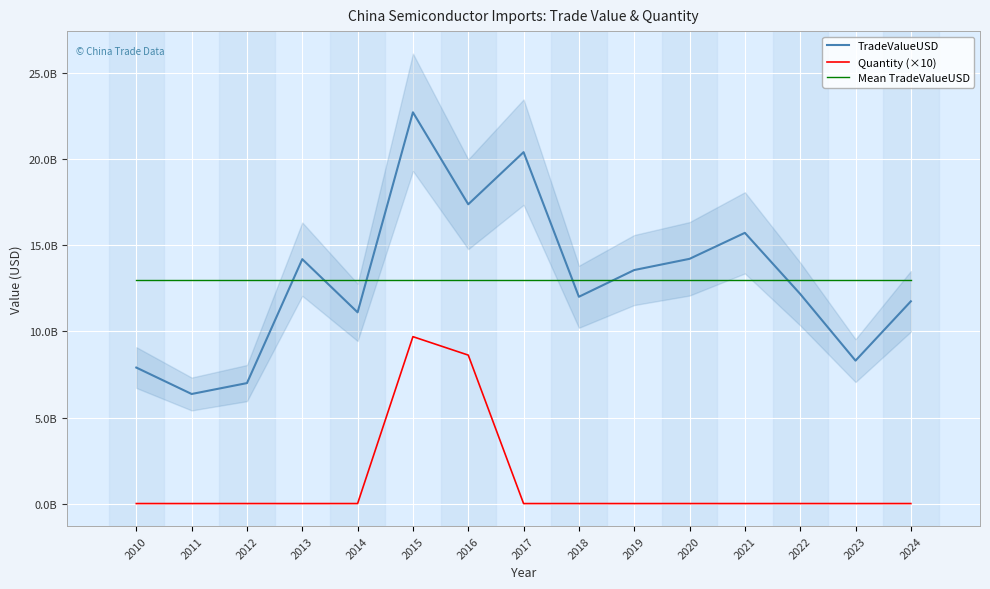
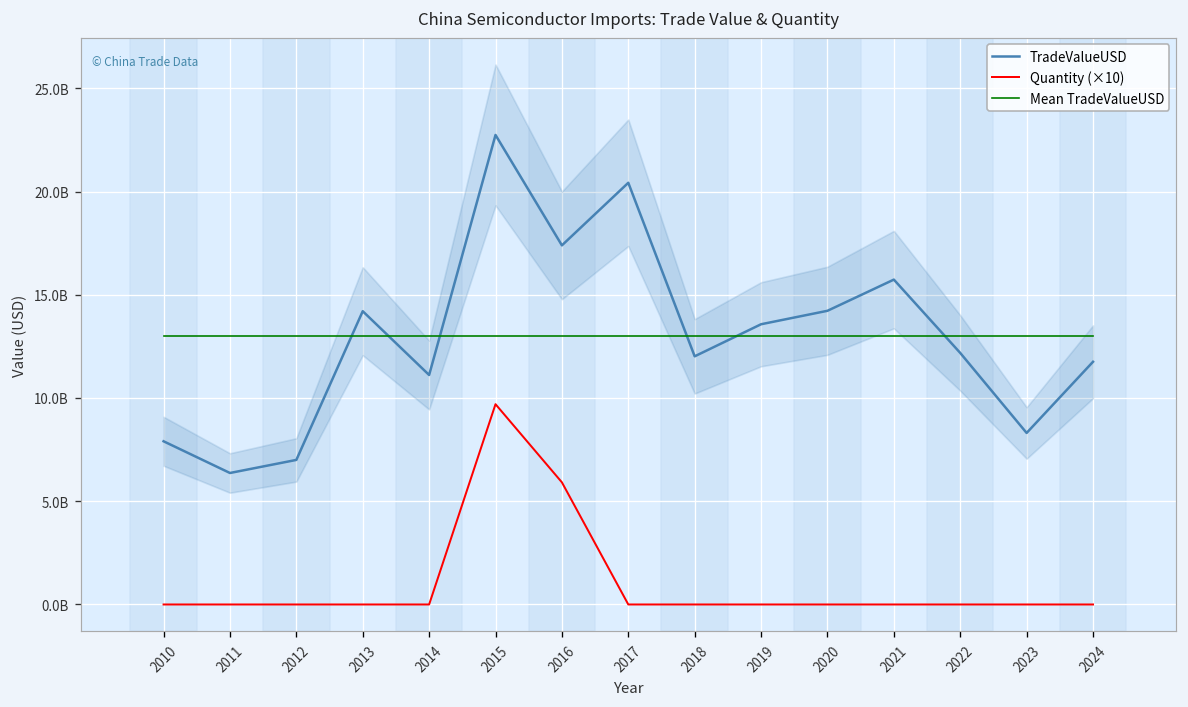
  {
    "Quantity (×10)": {
      "2010": 0,
      "2011": 0,
      "2012": 0,
      "2013": 0,
      "2014": 0,
      "2015": 9700000000,
-     "2016": 8600000000,
+     "2016": 5900000000,
      "2017": 0,
      "2018": 0,
      "2019": 0,
      "2020": 0,
      "2021": 0,
      "2022": 0,
      "2023": 0,
      "2024": 0
    },
    "Mean TradeValueUSD": {
      "2010": 13000000000,
      "2011": 13000000000,
      "2012": 13000000000,
      "2013": 13000000000,
      "2014": 13000000000,
      "2015": 13000000000,
      "2016": 13000000000,
      "2017": 13000000000,
      "2018": 13000000000,
      "2019": 13000000000,
      "2020": 13000000000,
      "2021": 13000000000,
      "2022": 13000000000,
      "2023": 13000000000,
      "2024": 13000000000
    }
  }
